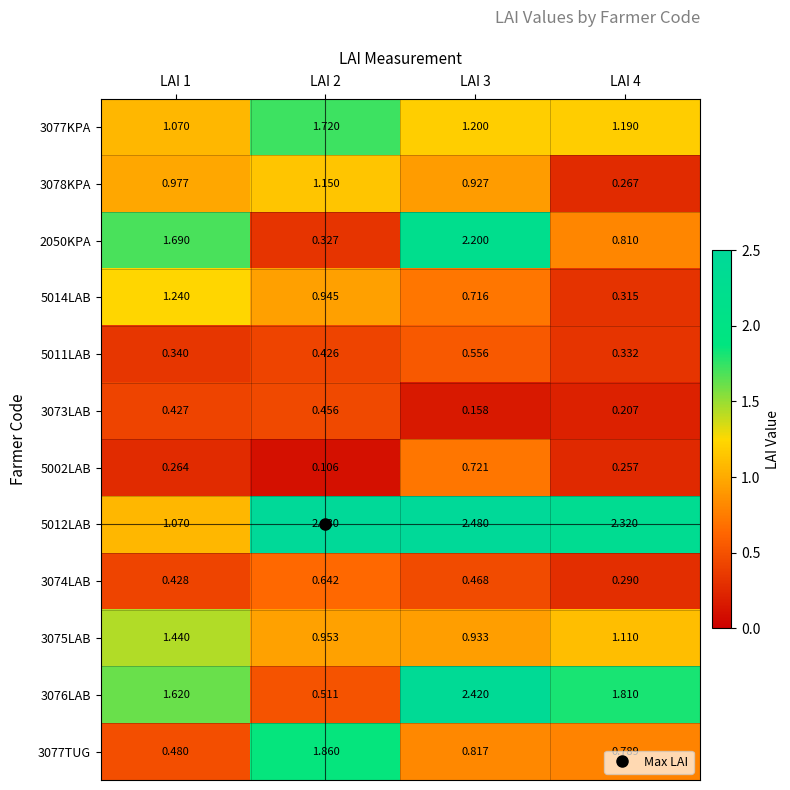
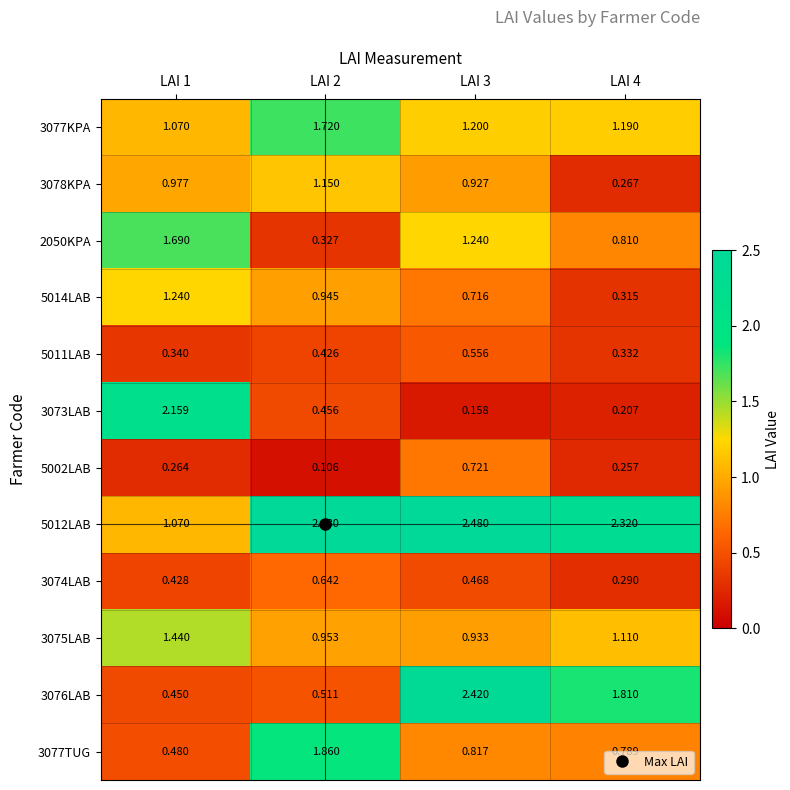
  {
    "3077KPA": {
      "LAI 1": 1.070,
      "LAI 2": 1.720,
      "LAI 3": 1.200,
      "LAI 4": 1.190
    },
    "3078KPA": {
      "LAI 1": 0.977,
      "LAI 2": 1.150,
      "LAI 3": 0.927,
      "LAI 4": 0.267
    },
    "2050KPA": {
      "LAI 1": 1.690,
      "LAI 2": 0.327,
-     "LAI 3": 2.200,
+     "LAI 3": 1.240,
      "LAI 4": 0.810
    },
    "5014LAB": {
      "LAI 1": 1.240,
      "LAI 2": 0.945,
      "LAI 3": 0.716,
      "LAI 4": 0.315
    },
    "5011LAB": {
      "LAI 1": 0.340,
      "LAI 2": 0.426,
      "LAI 3": 0.556,
      "LAI 4": 0.332
    },
    "3073LAB": {
-     "LAI 1": 0.427,
+     "LAI 1": 2.159,
      "LAI 2": 0.456,
      "LAI 3": 0.158,
      "LAI 4": 0.207
    },
    "5002LAB": {
      "LAI 1": 0.264,
      "LAI 2": 0.106,
      "LAI 3": 0.721,
      "LAI 4": 0.257
    },
    "5012LAB": {
      "LAI 1": 1.070,
      "LAI 3": 2.480,
      "LAI 4": 2.320
    },
    "3074LAB": {
      "LAI 1": 0.428,
      "LAI 2": 0.642,
      "LAI 3": 0.468,
      "LAI 4": 0.290
    },
    "3075LAB": {
      "LAI 1": 1.440,
      "LAI 2": 0.953,
      "LAI 3": 0.933,
      "LAI 4": 1.110
    },
    "3076LAB": {
-     "LAI 1": 1.620,
+     "LAI 1": 0.450,
      "LAI 2": 0.511,
      "LAI 3": 2.420,
      "LAI 4": 1.810
    },
    "3077TUG": {
      "LAI 1": 0.480,
      "LAI 2": 1.860,
      "LAI 3": 0.817
    }
  }
